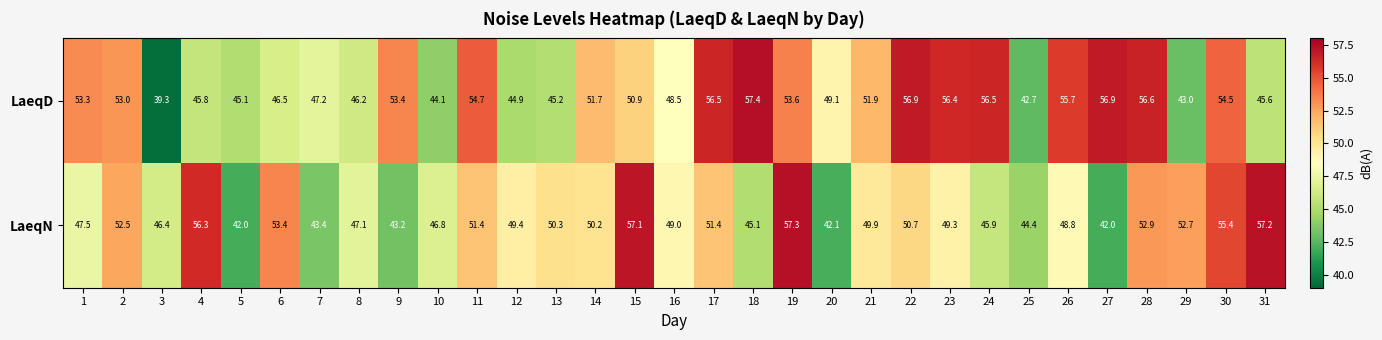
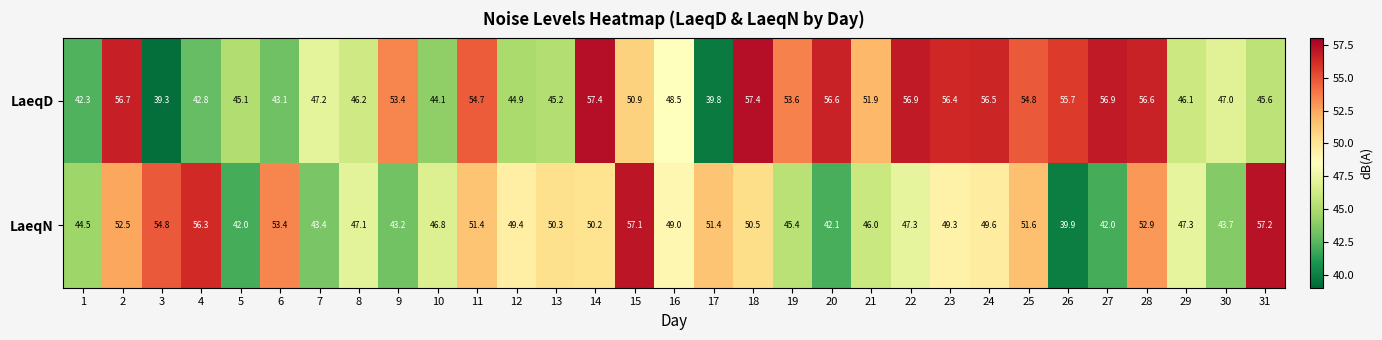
  {
    "LaeqD": {
-     "1": 53.3,
-     "2": 53.0,
+     "1": 42.3,
+     "2": 56.7,
      "3": 39.3,
-     "4": 45.8,
+     "4": 42.8,
      "5": 45.1,
-     "6": 46.5,
+     "6": 43.1,
      "7": 47.2,
      "8": 46.2,
      "9": 53.4,
      "10": 44.1,
      "11": 54.7,
      "12": 44.9,
      "13": 45.2,
-     "14": 51.7,
+     "14": 57.4,
      "15": 50.9,
      "16": 48.5,
-     "17": 56.5,
+     "17": 39.8,
      "18": 57.4,
      "19": 53.6,
-     "20": 49.1,
+     "20": 56.6,
      "21": 51.9,
      "22": 56.9,
      "23": 56.4,
      "24": 56.5,
-     "25": 42.7,
+     "25": 54.8,
      "26": 55.7,
      "27": 56.9,
      "28": 56.6,
-     "29": 43.0,
-     "30": 54.5,
+     "29": 46.1,
+     "30": 47.0,
      "31": 45.6
    },
    "LaeqN": {
-     "1": 47.5,
+     "1": 44.5,
      "2": 52.5,
-     "3": 46.4,
+     "3": 54.8,
      "4": 56.3,
      "5": 42.0,
      "6": 53.4,
      "7": 43.4,
      "8": 47.1,
      "9": 43.2,
      "10": 46.8,
      "11": 51.4,
      "12": 49.4,
      "13": 50.3,
      "14": 50.2,
      "15": 57.1,
      "16": 49.0,
      "17": 51.4,
-     "18": 45.1,
-     "19": 57.3,
+     "18": 50.5,
+     "19": 45.4,
      "20": 42.1,
-     "21": 49.9,
-     "22": 50.7,
+     "21": 46.0,
+     "22": 47.3,
      "23": 49.3,
-     "24": 45.9,
-     "25": 44.4,
-     "26": 48.8,
+     "24": 49.6,
+     "25": 51.6,
+     "26": 39.9,
      "27": 42.0,
      "28": 52.9,
-     "29": 52.7,
-     "30": 55.4,
+     "29": 47.3,
+     "30": 43.7,
      "31": 57.2
    }
  }
